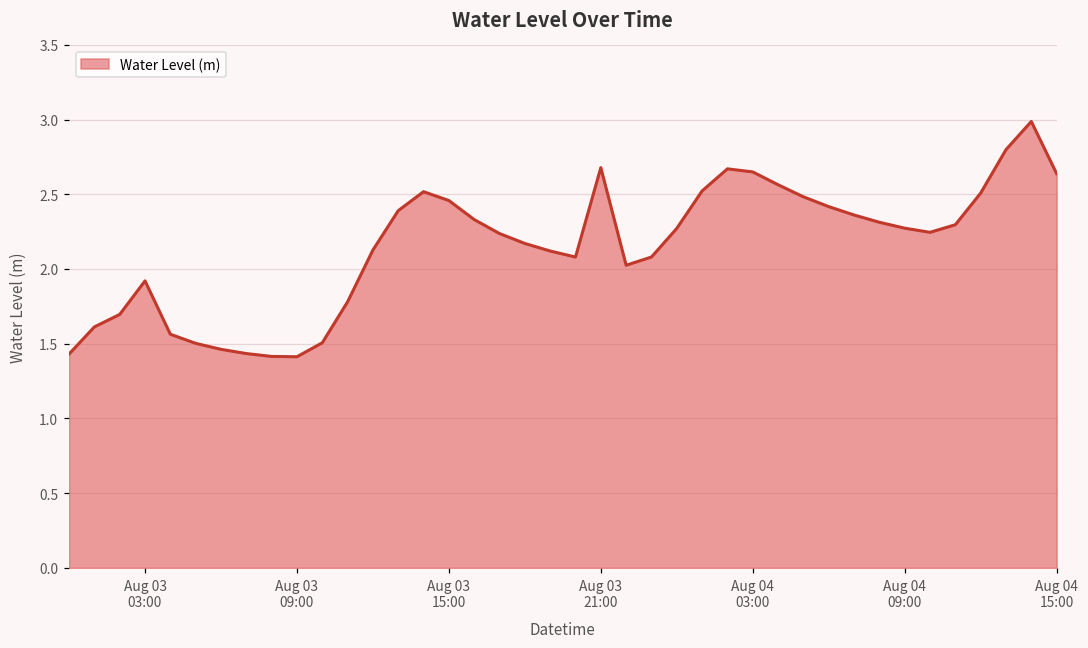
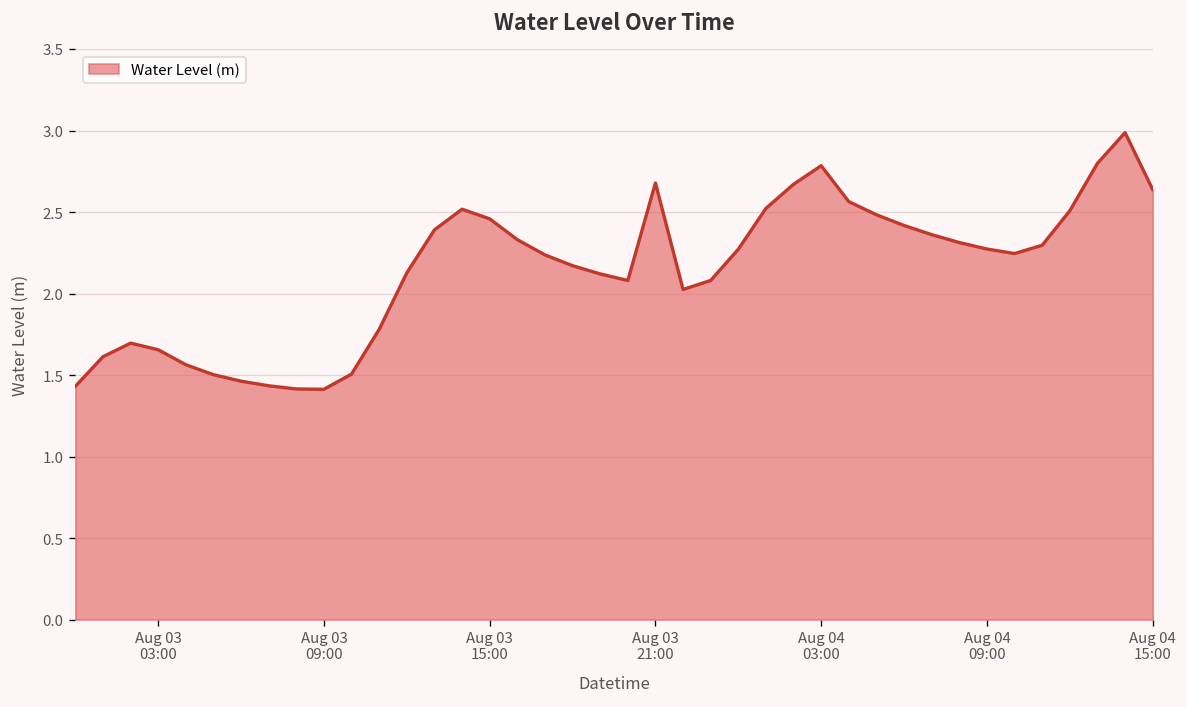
  {
-   "Aug 03 03:00": 1.92,
+   "Aug 03 03:00": 1.66,
    "Aug 03 09:00": 1.41,
    "Aug 03 15:00": 2.46,
    "Aug 03 21:00": 2.68,
-   "Aug 04 03:00": 2.65,
+   "Aug 04 03:00": 2.78,
    "Aug 04 09:00": 2.27,
    "Aug 04 15:00": 2.64
  }
